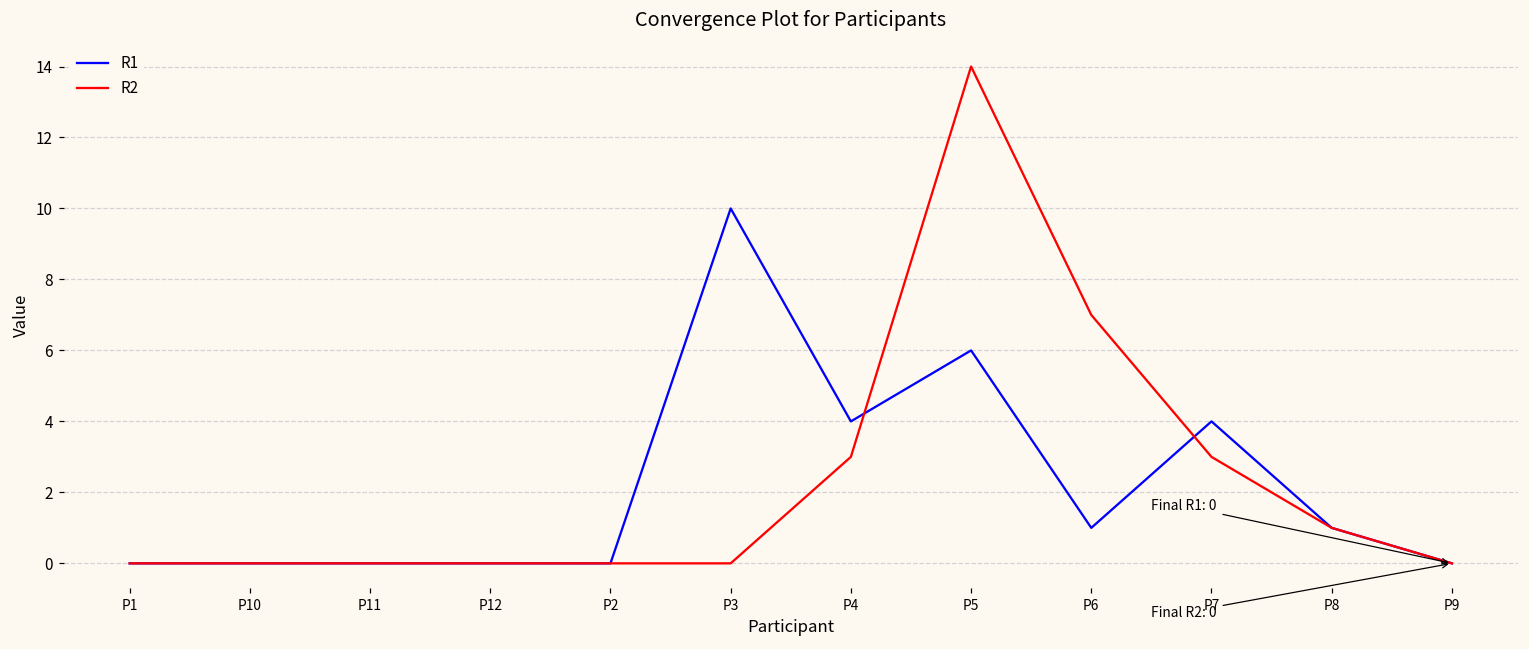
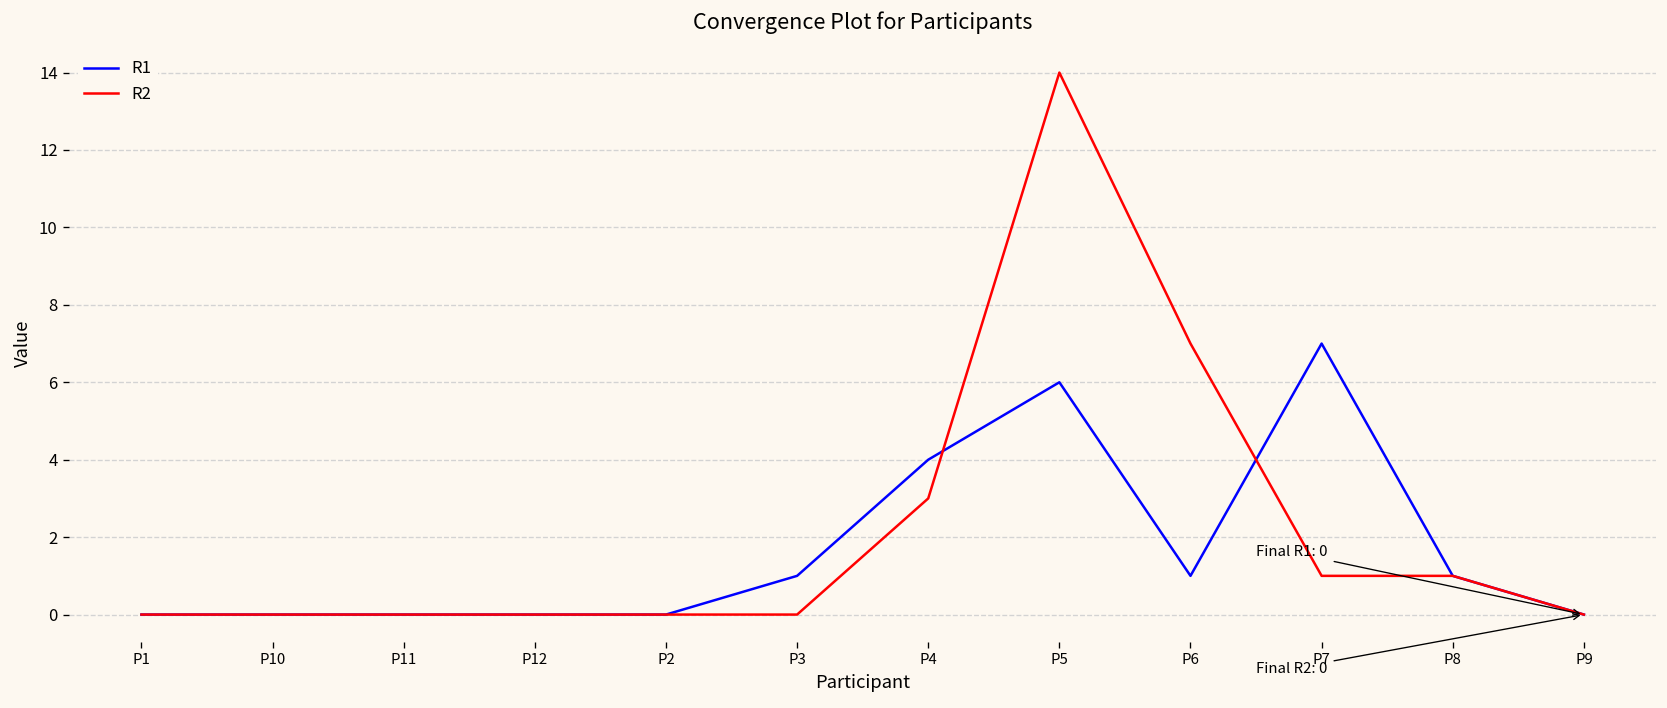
  {
    "R1": {
-     "P3": 10,
+     "P3": 1,
      "P4": 4,
      "P5": 6,
      "P6": 1,
-     "P7": 4
+     "P7": 7
    },
    "R2": {
      "P3": 0,
      "P4": 3,
      "P5": 14,
      "P6": 7,
-     "P7": 3
+     "P7": 1
    }
  }
